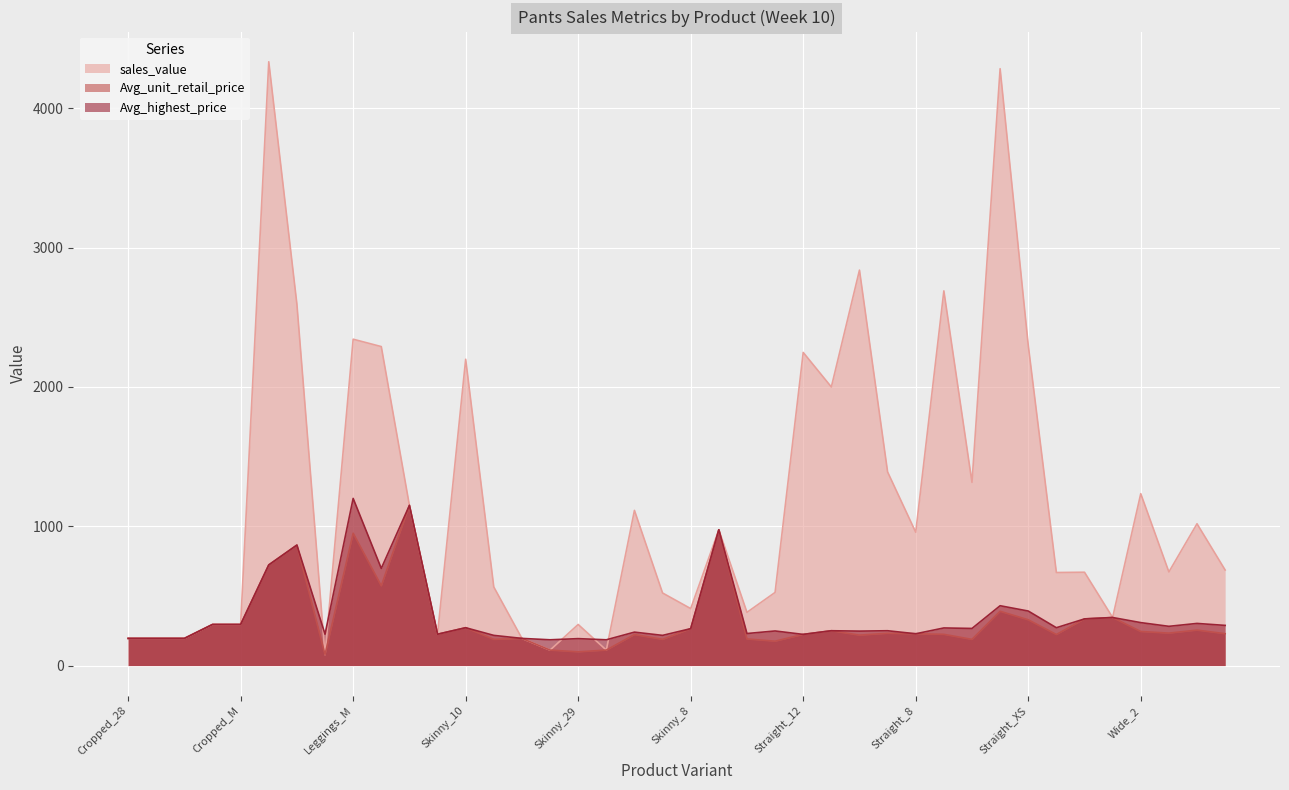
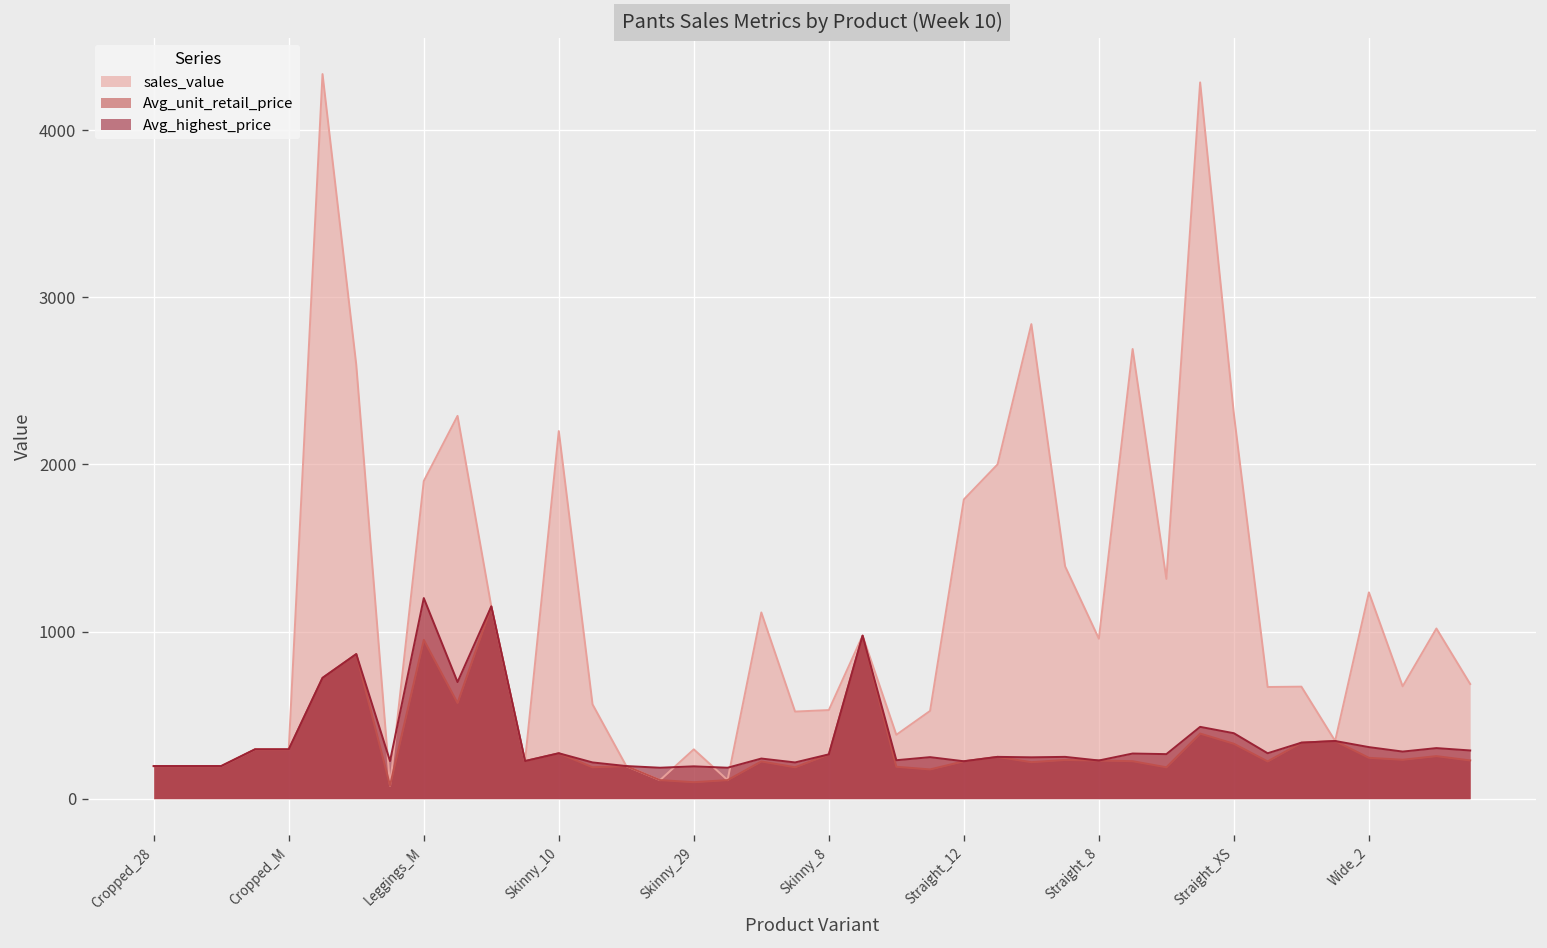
  {
    "sales_value": {
-     "Leggings_M": 2340,
+     "Leggings_M": 1900,
      "Skinny_10": 2200,
      "Skinny_29": 300,
-     "Skinny_8": 410,
-     "Straight_12": 2250,
+     "Skinny_8": 530,
+     "Straight_12": 1790,
      "Straight_8": 960,
      "Straight_XS": 2300,
      "Wide_2": 1230
    }
  }
